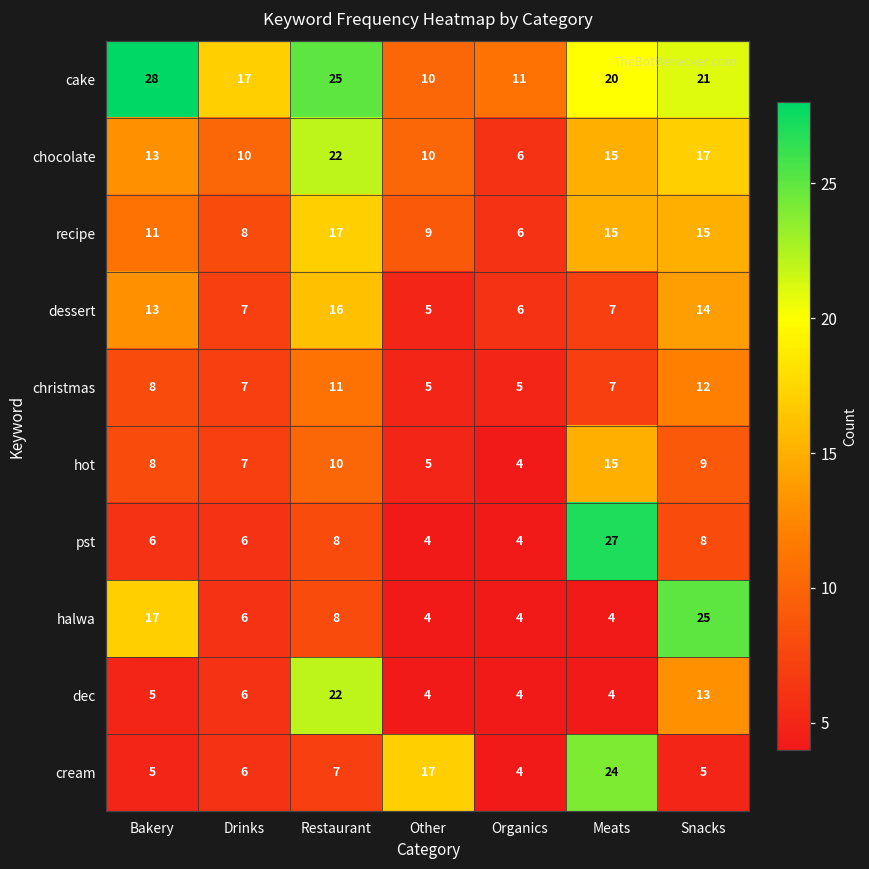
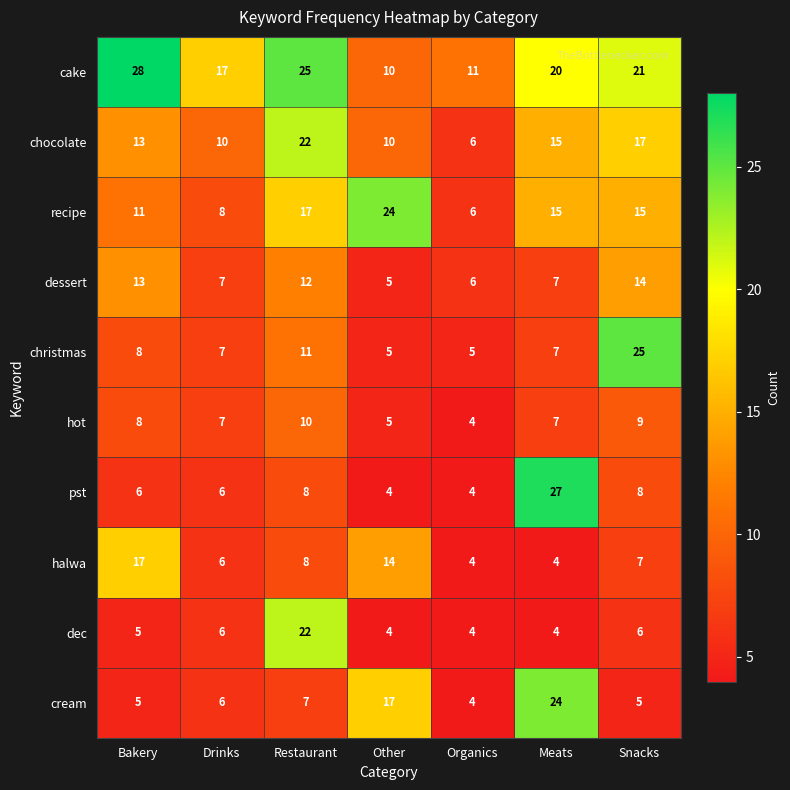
  {
    "cake": {
      "Bakery": 28,
      "Drinks": 17,
      "Restaurant": 25,
      "Other": 10,
      "Organics": 11,
      "Meats": 20
    },
    "chocolate": {
      "Bakery": 13,
      "Drinks": 10,
      "Restaurant": 22,
      "Other": 10,
      "Organics": 6,
      "Meats": 15,
      "Snacks": 17
    },
    "recipe": {
      "Bakery": 11,
      "Drinks": 8,
      "Restaurant": 17,
-     "Other": 9,
+     "Other": 24,
      "Organics": 6,
      "Meats": 15,
      "Snacks": 15
    },
    "dessert": {
      "Bakery": 13,
      "Drinks": 7,
-     "Restaurant": 16,
+     "Restaurant": 12,
      "Other": 5,
      "Organics": 6,
      "Meats": 7,
      "Snacks": 14
    },
    "christmas": {
      "Bakery": 8,
      "Drinks": 7,
      "Restaurant": 11,
      "Other": 5,
      "Organics": 5,
      "Meats": 7,
-     "Snacks": 12
+     "Snacks": 25
    },
    "hot": {
      "Bakery": 8,
      "Drinks": 7,
      "Restaurant": 10,
      "Other": 5,
      "Organics": 4,
-     "Meats": 15,
+     "Meats": 7,
      "Snacks": 9
    },
    "pst": {
      "Bakery": 6,
      "Drinks": 6,
      "Restaurant": 8,
      "Other": 4,
      "Organics": 4,
      "Meats": 27,
      "Snacks": 8
    },
    "halwa": {
      "Bakery": 17,
      "Drinks": 6,
      "Restaurant": 8,
-     "Other": 4,
+     "Other": 14,
      "Organics": 4,
      "Meats": 4,
-     "Snacks": 25
+     "Snacks": 7
    },
    "dec": {
      "Bakery": 5,
      "Drinks": 6,
      "Restaurant": 22,
      "Other": 4,
      "Organics": 4,
      "Meats": 4,
-     "Snacks": 13
+     "Snacks": 6
    },
    "cream": {
      "Bakery": 5,
      "Drinks": 6,
      "Restaurant": 7,
      "Other": 17,
      "Organics": 4,
      "Meats": 24,
      "Snacks": 5
    }
  }
